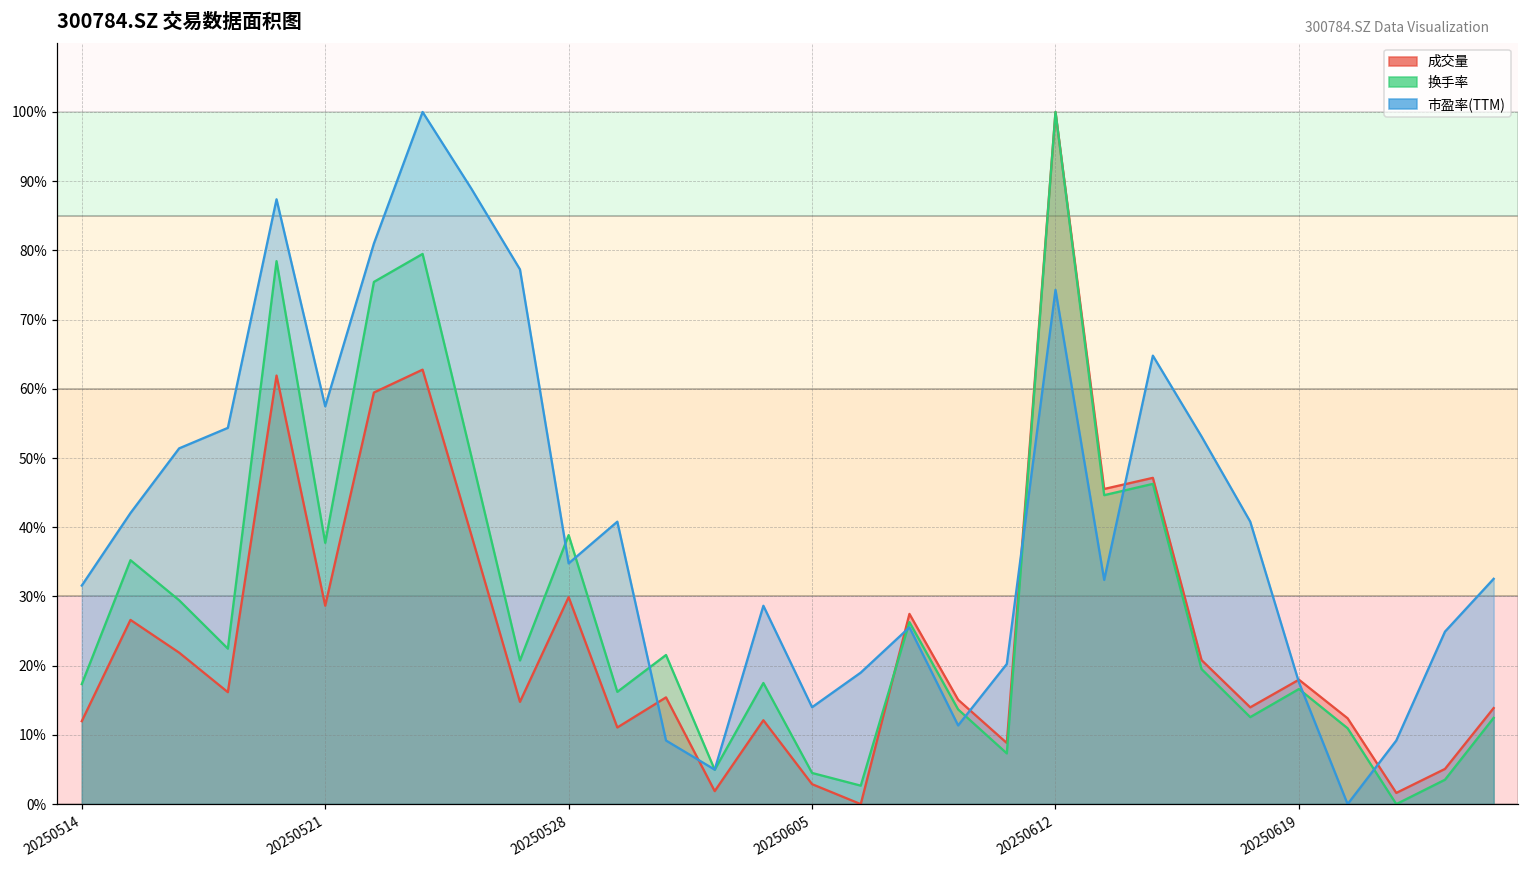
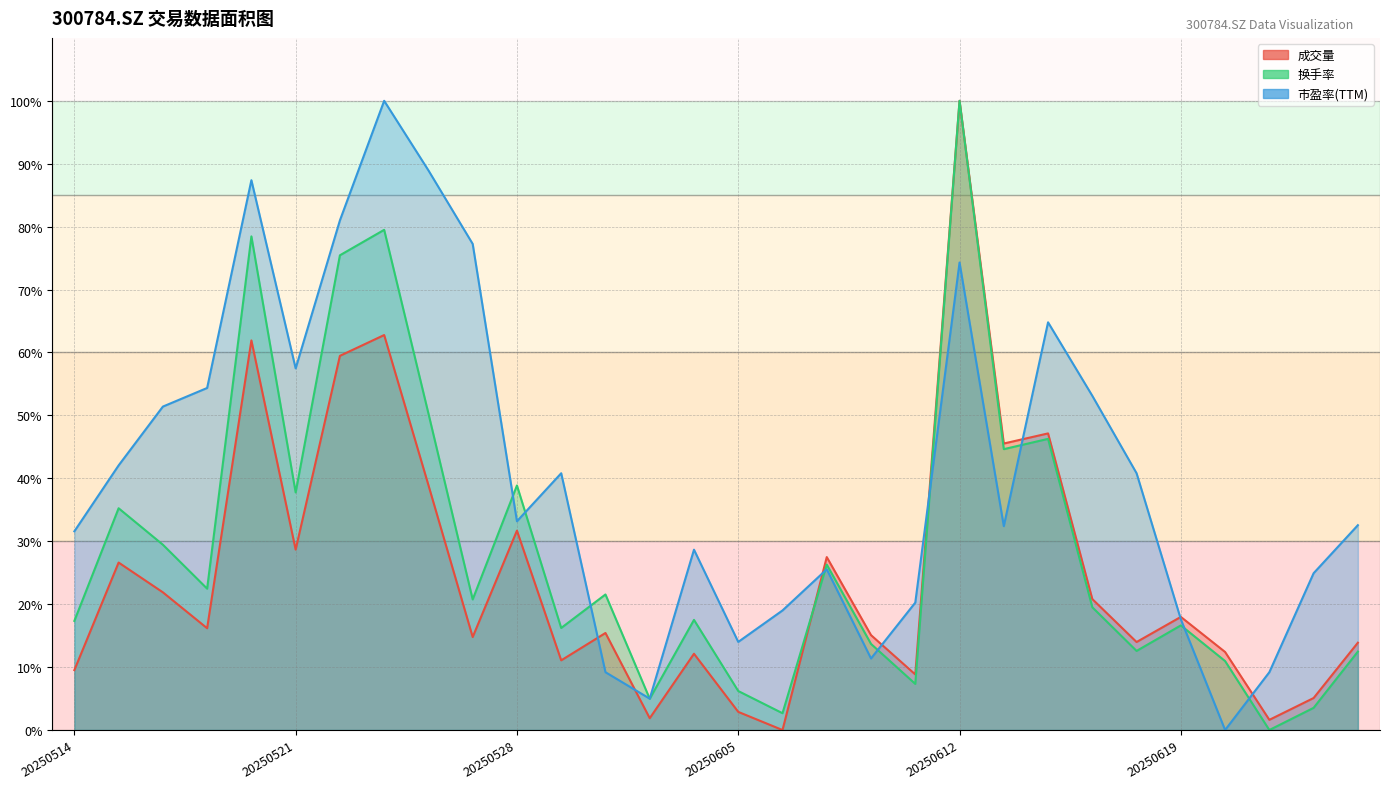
  {
    "成交量": {
-     "20250514": "12%",
+     "20250514": "10%",
      "20250521": "29%",
-     "20250528": "30%",
+     "20250528": "32%",
      "20250605": "3%"
    },
    "换手率": {
      "20250514": "17%",
      "20250521": "38%",
      "20250528": "39%",
-     "20250605": "5%",
+     "20250605": "6%",
      "20250619": "17%"
    },
    "市盈率(TTM)": {
      "20250514": "32%",
      "20250521": "57%",
-     "20250528": "35%",
+     "20250528": "33%",
      "20250605": "14%",
      "20250612": "74%"
    }
  }
